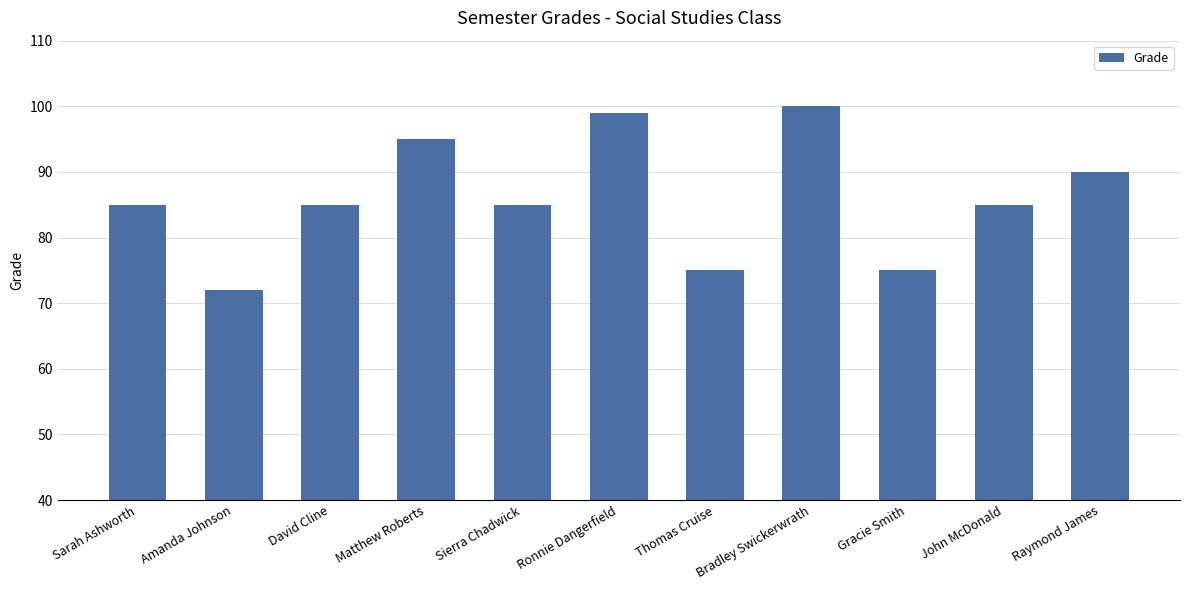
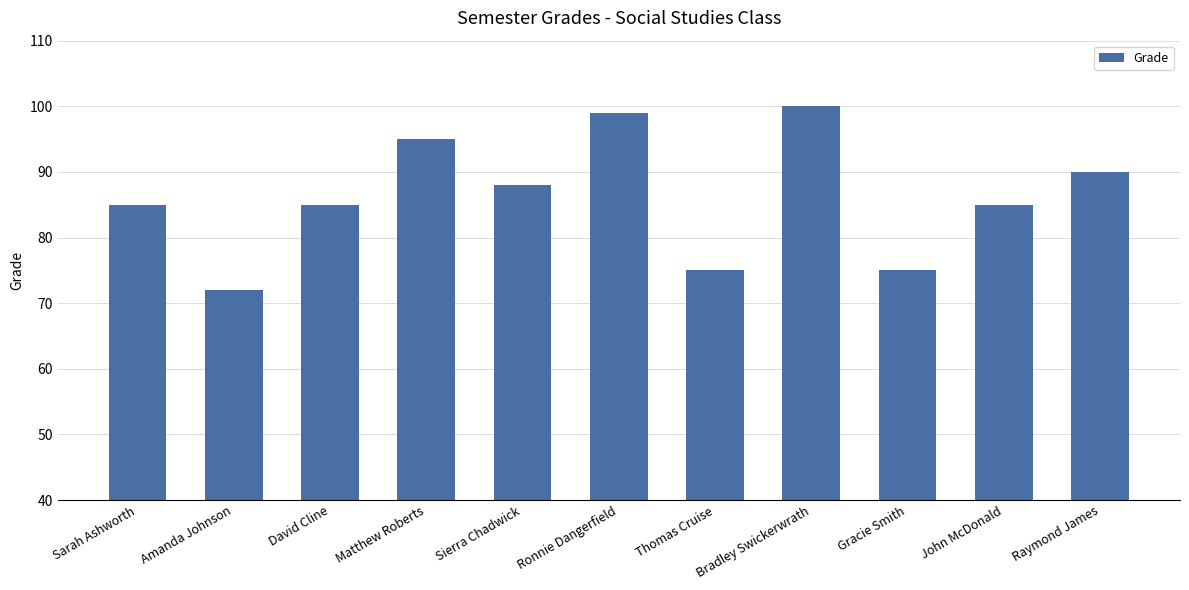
  {
    "Sarah Ashworth": 85,
    "Amanda Johnson": 72,
    "David Cline": 85,
    "Matthew Roberts": 95,
-   "Sierra Chadwick": 85,
+   "Sierra Chadwick": 88,
    "Ronnie Dangerfield": 99,
    "Thomas Cruise": 75,
    "Bradley Swickerwrath": 100,
    "Gracie Smith": 75,
    "John McDonald": 85,
    "Raymond James": 90
  }
